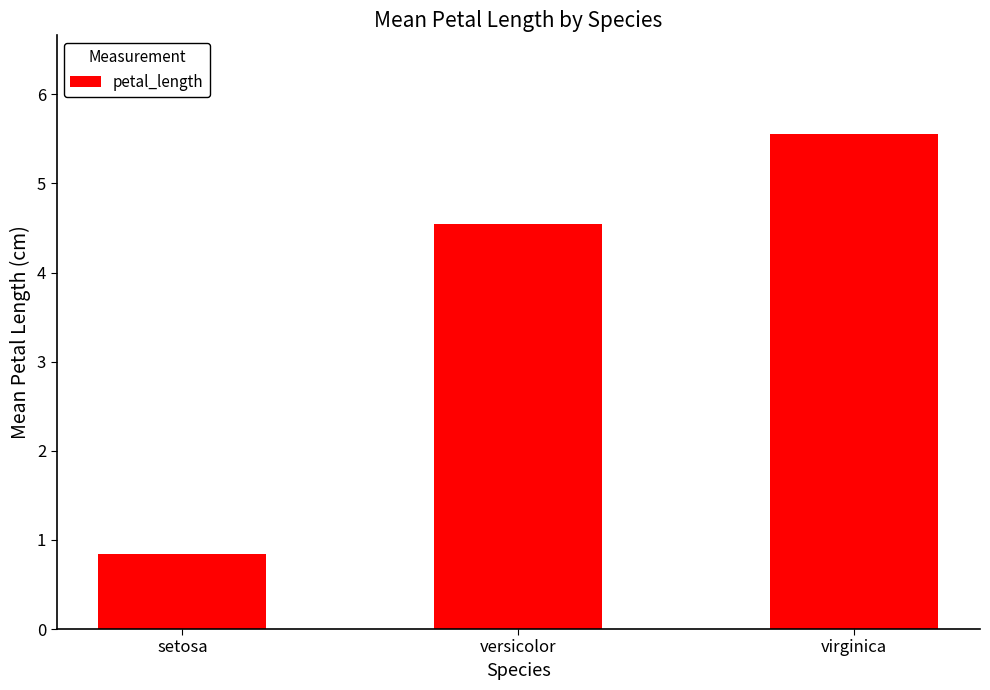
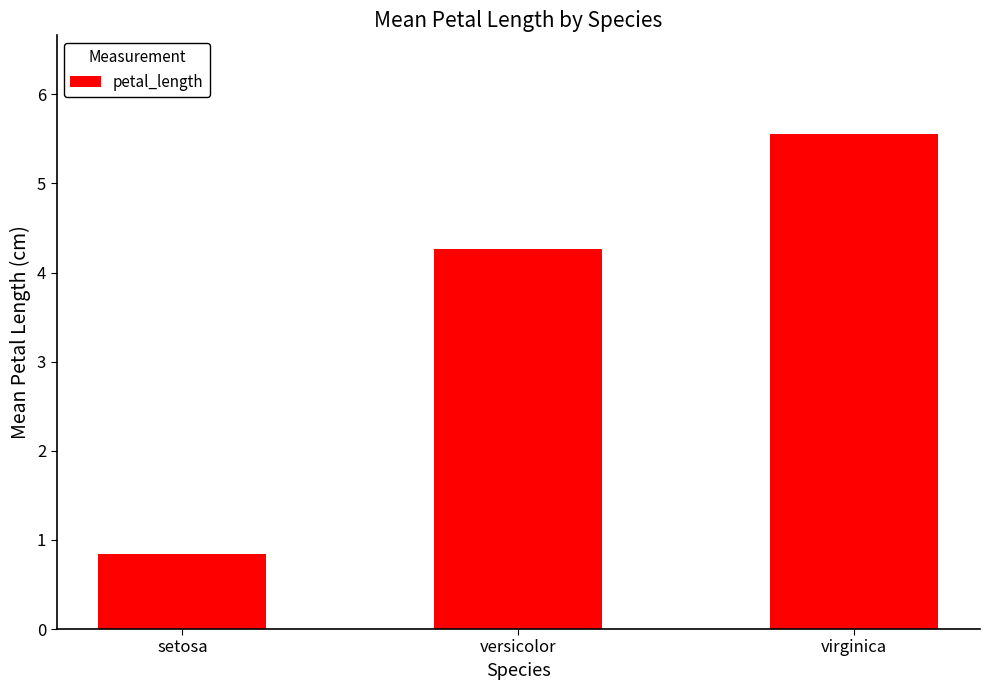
  {
    "setosa": 0.8,
-   "versicolor": 4.5,
+   "versicolor": 4.3,
    "virginica": 5.6
  }
